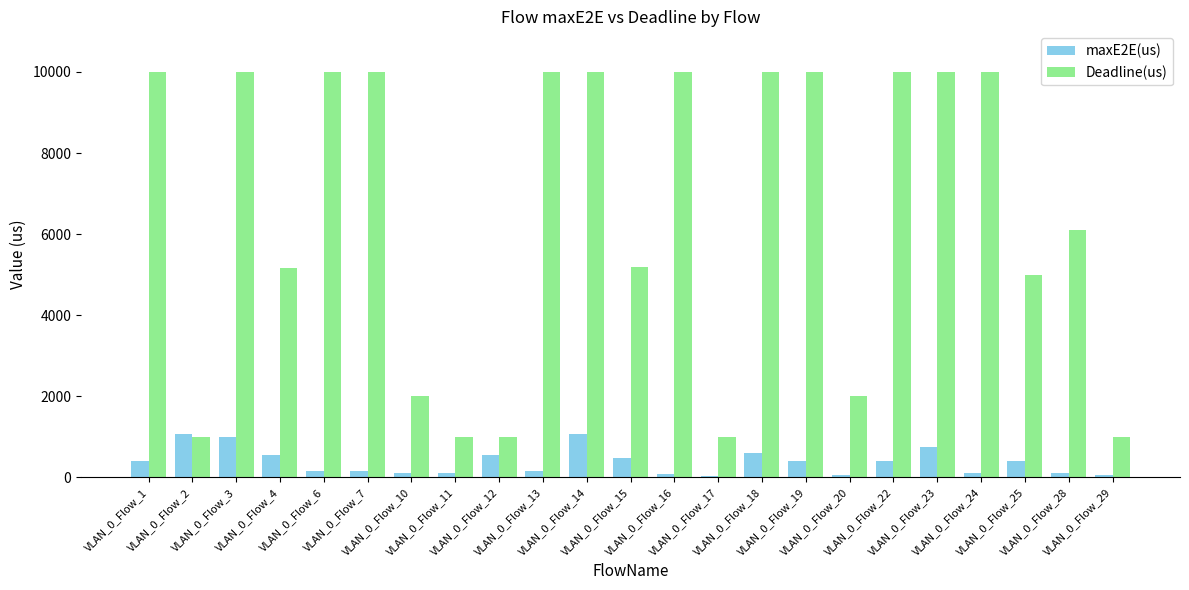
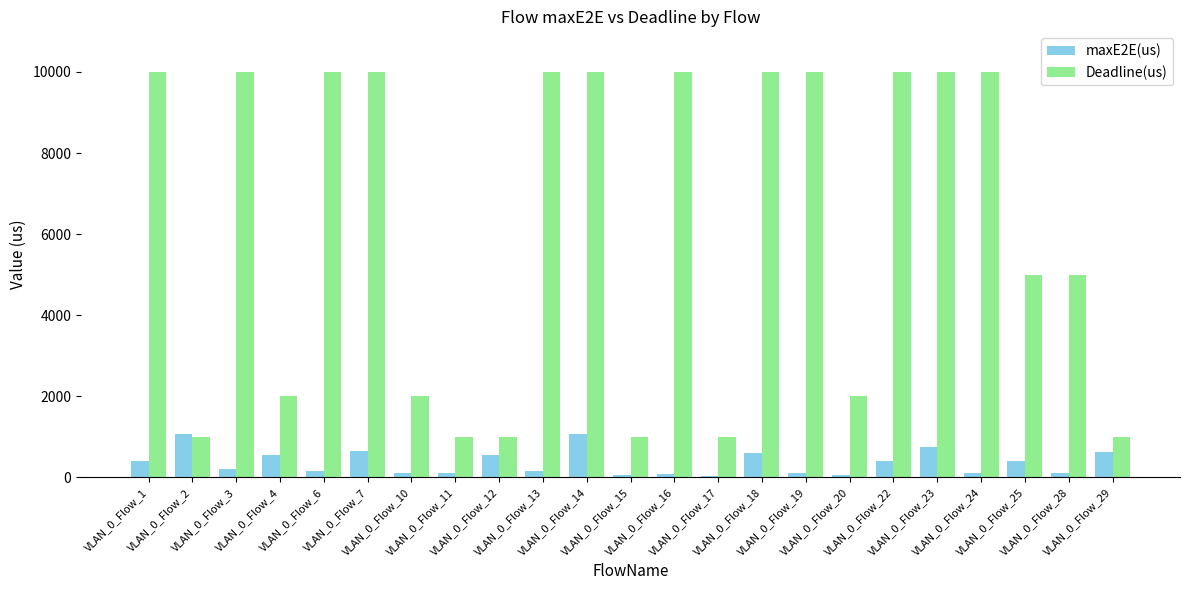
  {
    "maxE2E(us)": {
      "VLAN_0_Flow_1": 400,
      "VLAN_0_Flow_2": 1100,
-     "VLAN_0_Flow_3": 1000,
+     "VLAN_0_Flow_3": 200,
      "VLAN_0_Flow_4": 500,
      "VLAN_0_Flow_6": 200,
-     "VLAN_0_Flow_7": 200,
+     "VLAN_0_Flow_7": 600,
      "VLAN_0_Flow_10": 100,
      "VLAN_0_Flow_11": 100,
      "VLAN_0_Flow_12": 600,
      "VLAN_0_Flow_13": 200,
      "VLAN_0_Flow_14": 1100,
-     "VLAN_0_Flow_15": 500,
+     "VLAN_0_Flow_15": 100,
      "VLAN_0_Flow_16": 100,
      "VLAN_0_Flow_18": 600,
-     "VLAN_0_Flow_19": 400,
+     "VLAN_0_Flow_19": 100,
      "VLAN_0_Flow_22": 400,
      "VLAN_0_Flow_23": 700,
      "VLAN_0_Flow_24": 100,
      "VLAN_0_Flow_25": 400,
      "VLAN_0_Flow_28": 100,
-     "VLAN_0_Flow_29": 100
+     "VLAN_0_Flow_29": 600
    },
    "Deadline(us)": {
      "VLAN_0_Flow_1": 10000,
      "VLAN_0_Flow_2": 1000,
      "VLAN_0_Flow_3": 10000,
-     "VLAN_0_Flow_4": 5200,
+     "VLAN_0_Flow_4": 2000,
      "VLAN_0_Flow_6": 10000,
      "VLAN_0_Flow_7": 10000,
      "VLAN_0_Flow_10": 2000,
      "VLAN_0_Flow_11": 1000,
      "VLAN_0_Flow_12": 1000,
      "VLAN_0_Flow_13": 10000,
      "VLAN_0_Flow_14": 10000,
-     "VLAN_0_Flow_15": 5200,
+     "VLAN_0_Flow_15": 1000,
      "VLAN_0_Flow_16": 10000,
      "VLAN_0_Flow_17": 1000,
      "VLAN_0_Flow_18": 10000,
      "VLAN_0_Flow_19": 10000,
      "VLAN_0_Flow_20": 2000,
      "VLAN_0_Flow_22": 10000,
      "VLAN_0_Flow_23": 10000,
      "VLAN_0_Flow_24": 10000,
      "VLAN_0_Flow_25": 5000,
-     "VLAN_0_Flow_28": 6100,
+     "VLAN_0_Flow_28": 5000,
      "VLAN_0_Flow_29": 1000
    }
  }
